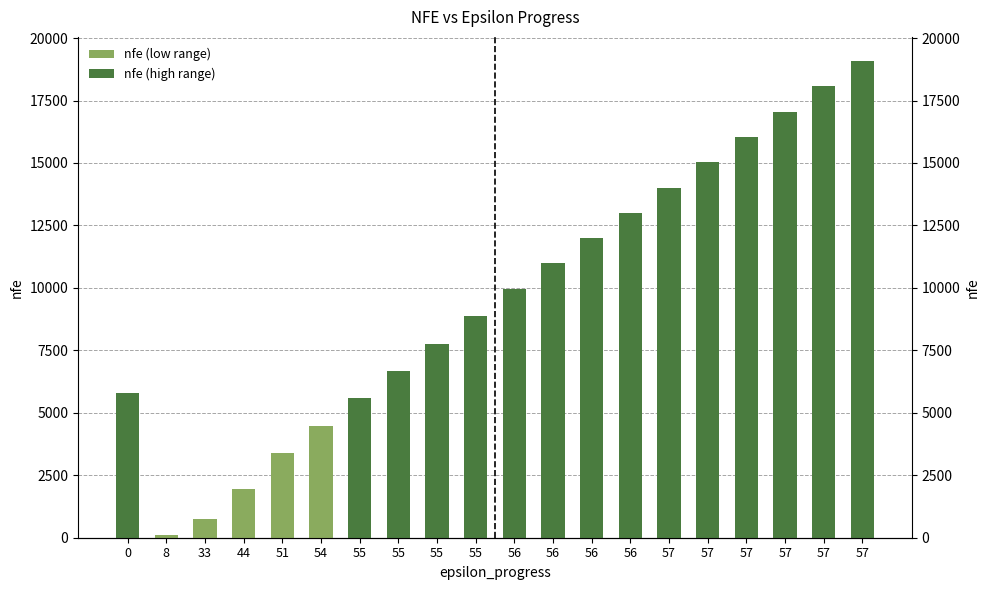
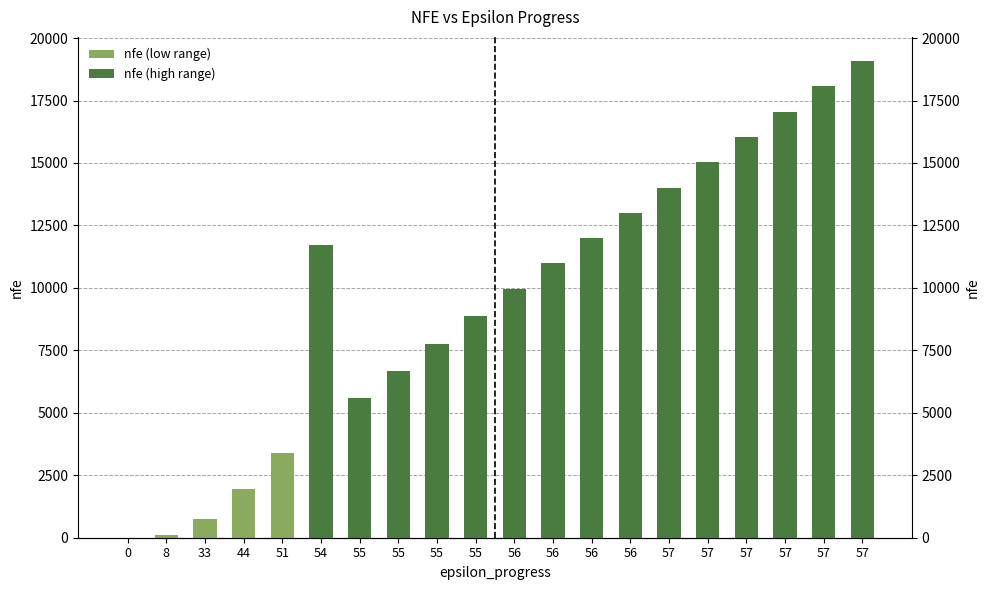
  {
-   "0": 5800,
+   "0": 0,
    "33": 700,
    "44": 1900,
    "51": 3400,
-   "54": 4500
+   "54": 11700
  }
